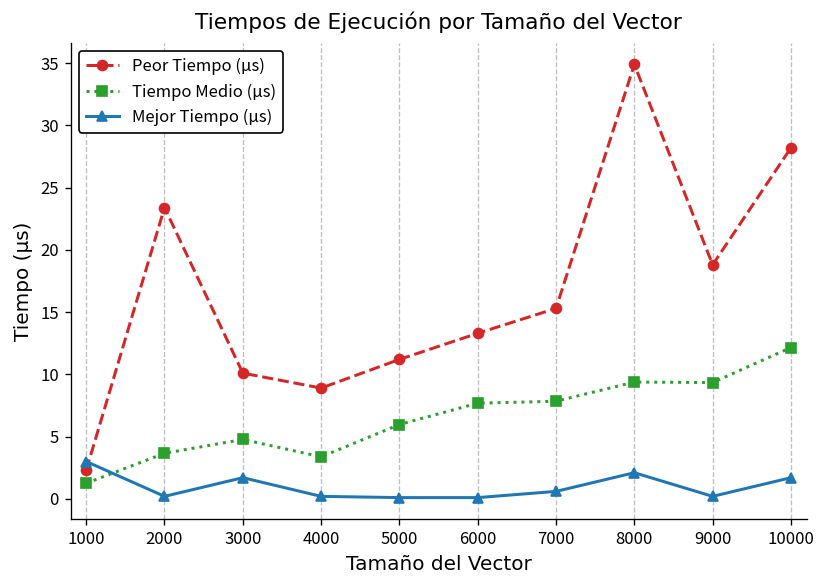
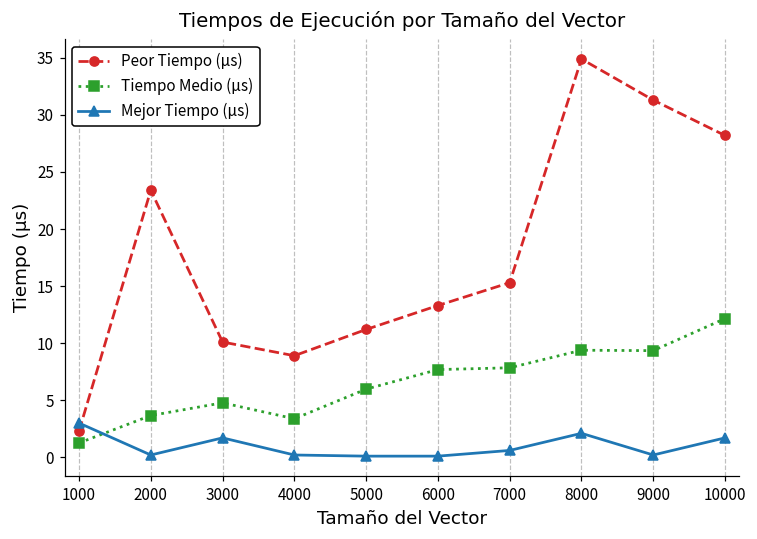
  {
    "Peor Tiempo (µs)": {
      "1000": 2.3,
      "2000": 23.4,
      "3000": 10.1,
      "4000": 8.9,
      "5000": 11.2,
      "6000": 13.3,
      "7000": 15.3,
      "8000": 34.9,
-     "9000": 18.8,
+     "9000": 31.3,
      "10000": 28.2
    },
    "Tiempo Medio (µs)": {
      "1000": 1.3,
      "2000": 3.7,
      "3000": 4.8,
      "4000": 3.4,
      "5000": 6.0,
      "6000": 7.7,
      "7000": 7.8,
      "8000": 9.4,
      "9000": 9.3,
      "10000": 12.2
    },
    "Mejor Tiempo (µs)": {
      "1000": 3.0,
      "2000": 0.2,
      "3000": 1.7,
      "4000": 0.2,
      "5000": 0.1,
      "6000": 0.1,
      "7000": 0.6,
      "8000": 2.1,
      "9000": 0.2,
      "10000": 1.7
    }
  }
